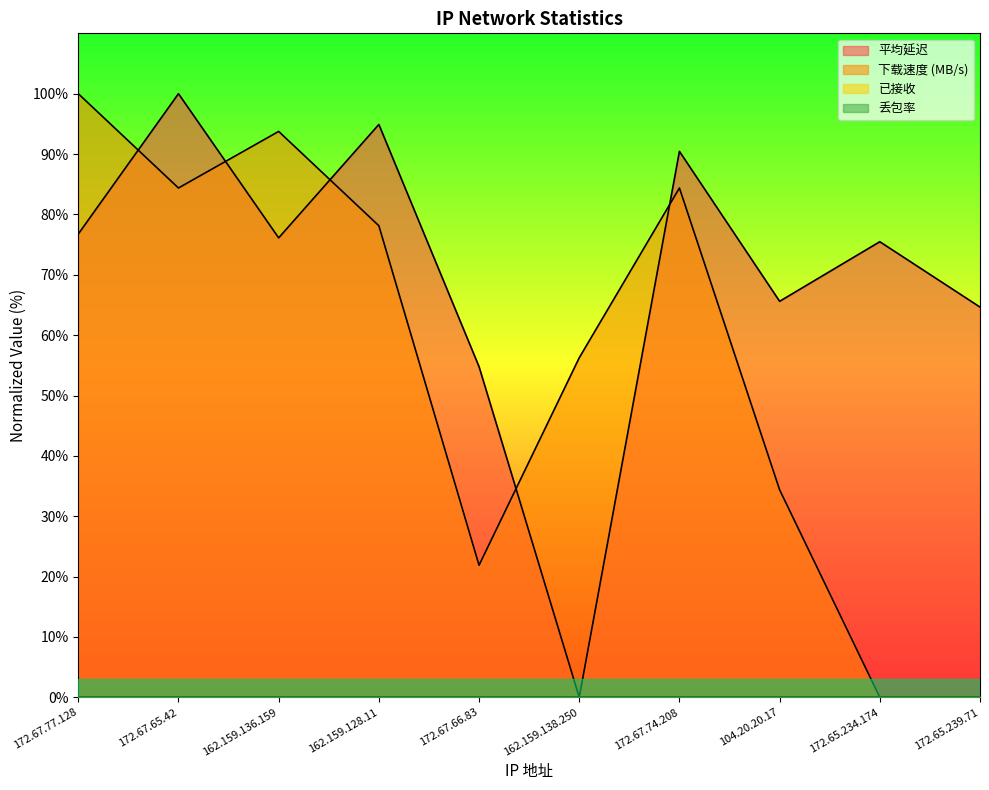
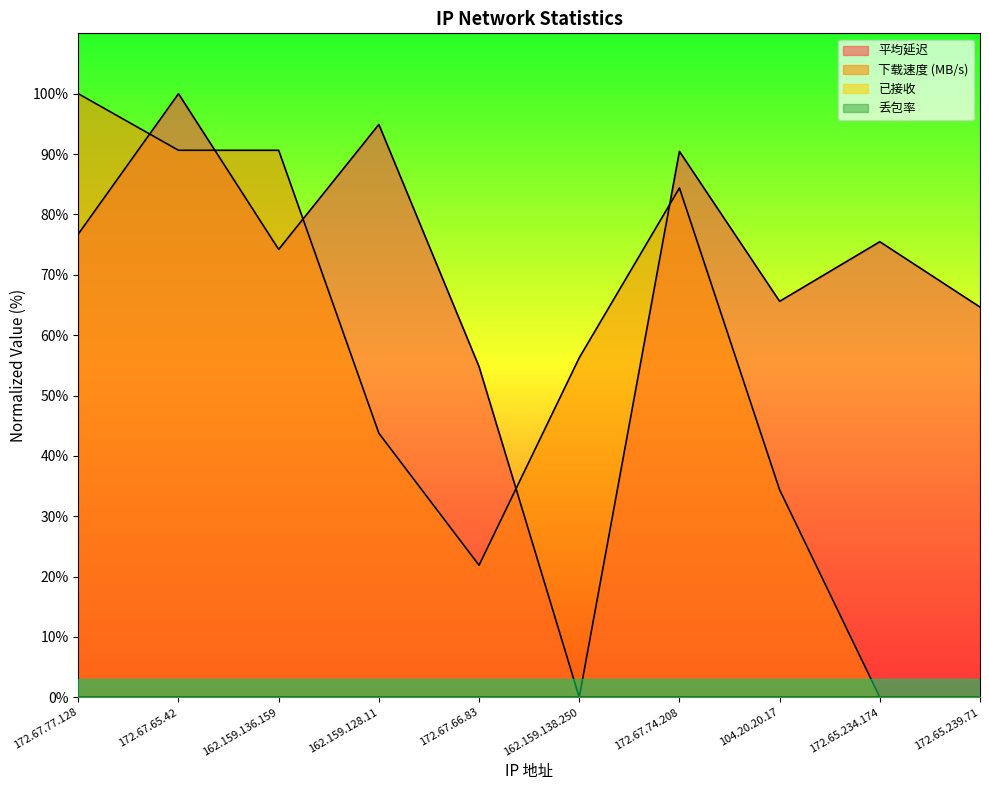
  {
    "平均延迟": {
      "172.67.77.128": "77%",
      "172.67.65.42": "100%",
-     "162.159.136.159": "76%",
+     "162.159.136.159": "74%",
      "162.159.128.11": "95%",
      "172.67.66.83": "55%",
      "172.67.74.208": "90%",
      "104.20.20.17": "66%",
      "172.65.234.174": "75%",
      "172.65.239.71": "65%"
    },
    "下载速度 (MB/s)": {
      "172.67.77.128": "100%",
-     "172.67.65.42": "84%",
-     "162.159.136.159": "94%",
-     "162.159.128.11": "78%",
+     "172.67.65.42": "91%",
+     "162.159.136.159": "91%",
+     "162.159.128.11": "44%",
      "172.67.66.83": "22%",
      "162.159.138.250": "56%",
      "172.67.74.208": "84%",
      "104.20.20.17": "34%"
    }
  }
